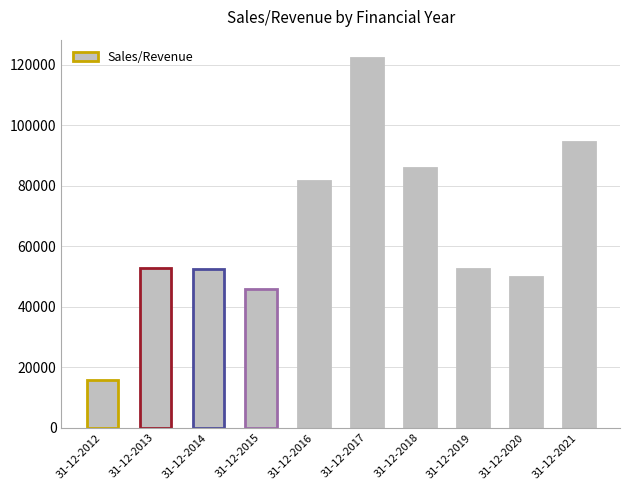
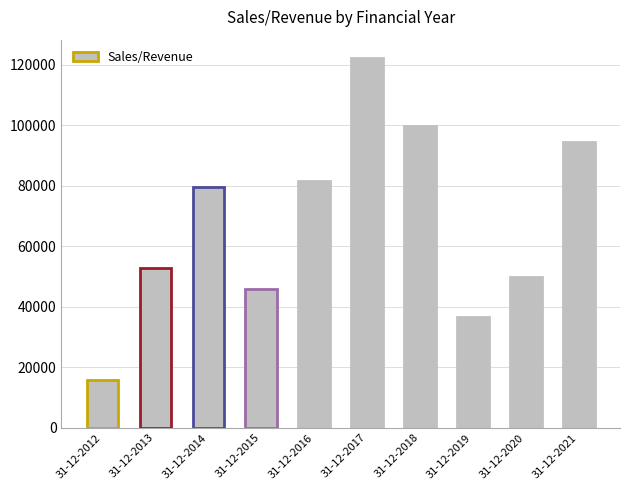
  {
    "31-12-2012": 16000,
    "31-12-2013": 53000,
-   "31-12-2014": 53000,
+   "31-12-2014": 80000,
    "31-12-2015": 46000,
    "31-12-2016": 82000,
    "31-12-2017": 122000,
-   "31-12-2018": 86000,
-   "31-12-2019": 53000,
+   "31-12-2018": 100000,
+   "31-12-2019": 37000,
    "31-12-2020": 50000,
    "31-12-2021": 95000
  }
